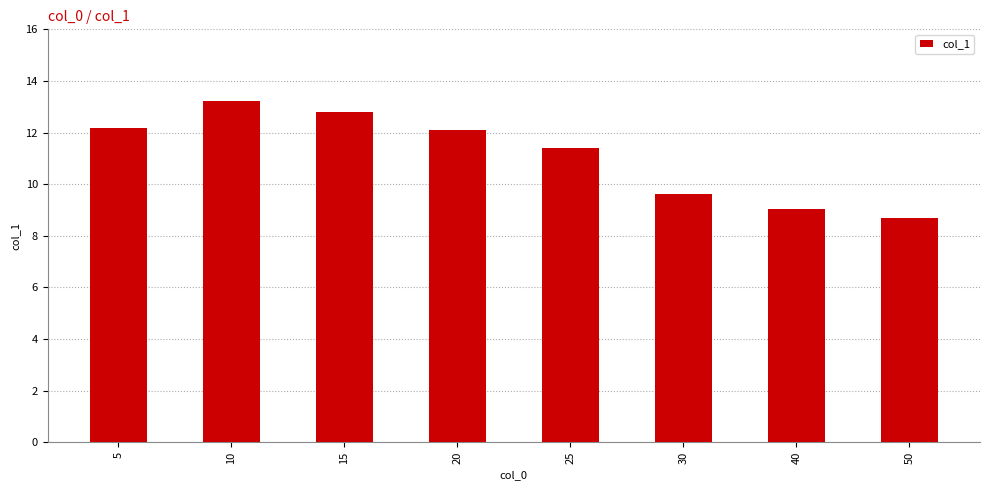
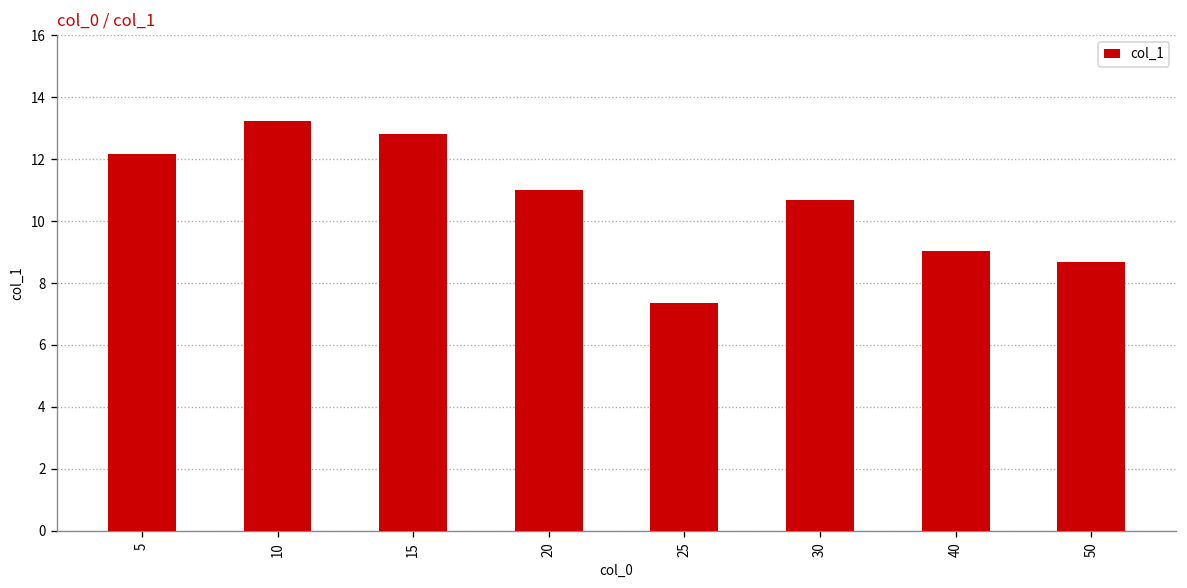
  {
    "5": 12.2,
    "10": 13.2,
    "15": 12.8,
-   "20": 12.1,
-   "25": 11.4,
-   "30": 9.6,
+   "20": 11.0,
+   "25": 7.4,
+   "30": 10.7,
    "40": 9.0,
    "50": 8.7
  }
